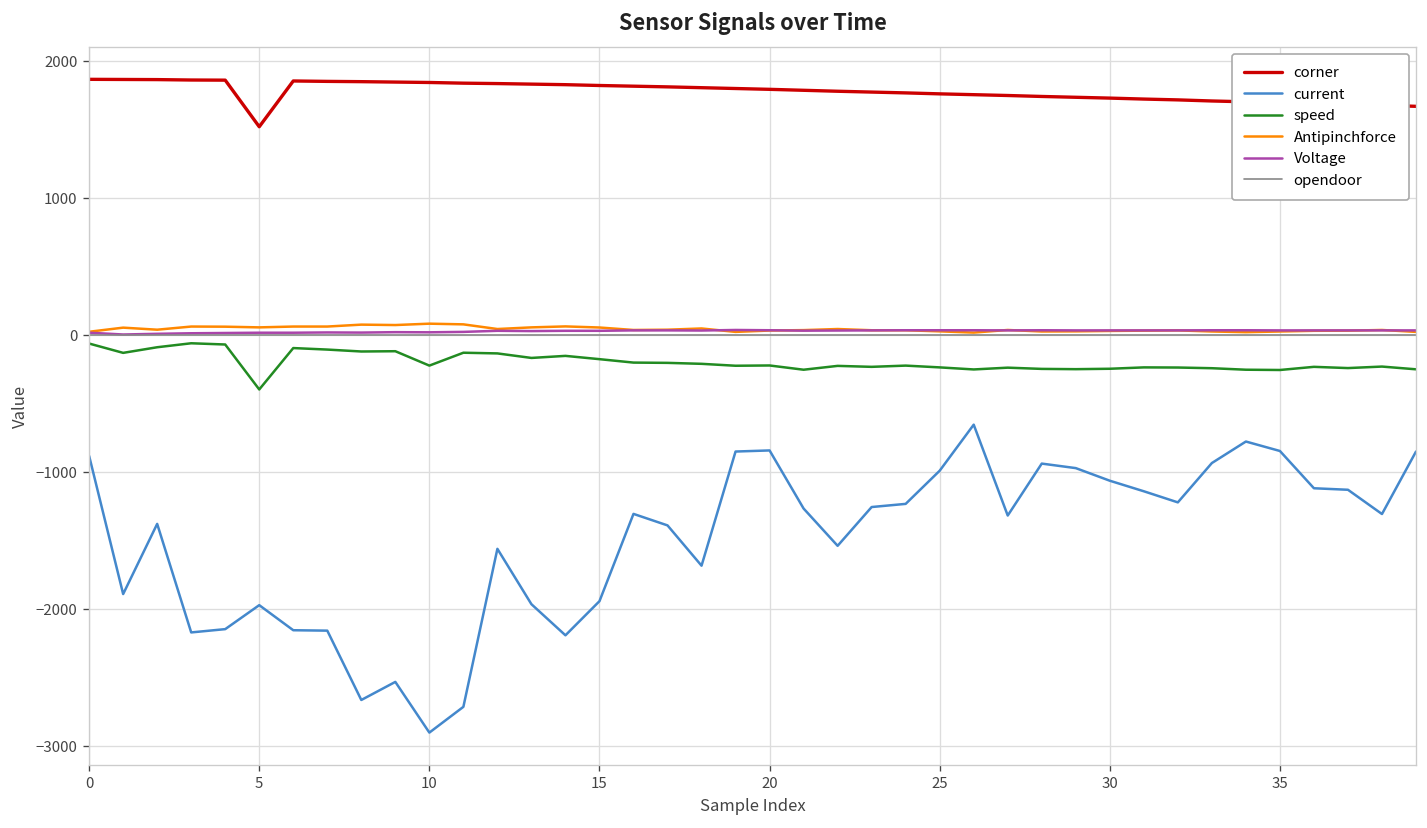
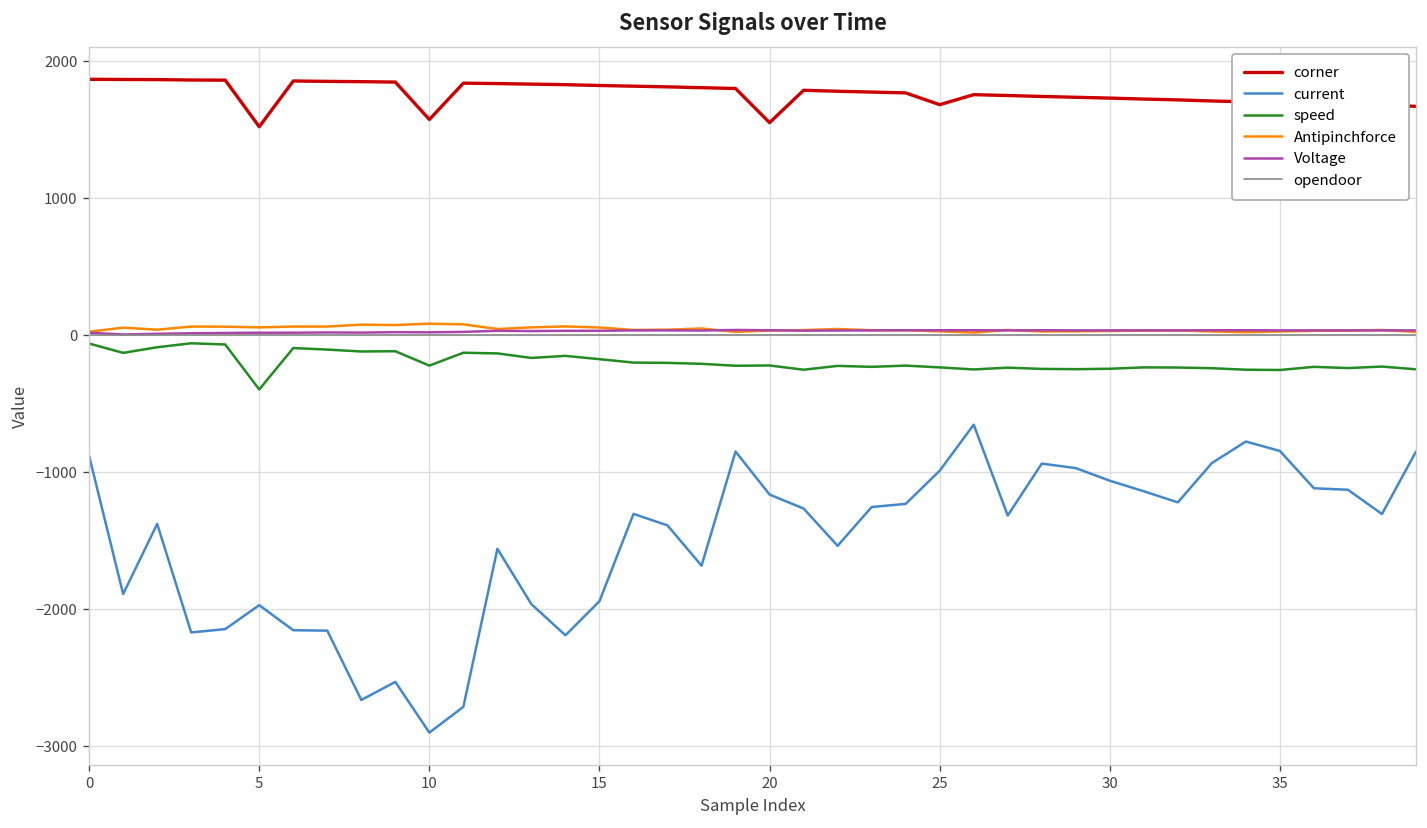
  {
    "corner": {
      "0": 1870,
      "5": 1520,
-     "10": 1850,
+     "10": 1580,
      "15": 1820,
-     "20": 1800,
-     "25": 1760,
+     "20": 1550,
+     "25": 1680,
      "30": 1730
    },
    "current": {
      "0": -880,
      "5": -1970,
      "10": -2900,
      "15": -1940,
-     "20": -840,
+     "20": -1160,
      "25": -990,
      "30": -1060,
      "35": -840
    },
    "speed": {
      "0": -60,
      "5": -400,
      "10": -220,
      "15": -170,
      "20": -220,
      "25": -230,
      "30": -240,
      "35": -250
    },
    "Antipinchforce": {
      "5": 60,
      "10": 90,
      "15": 60
    },
    "Voltage": {
      "15": 30
    },
    "opendoor": {
      "15": 0,
      "20": 0,
      "25": 0,
      "30": 0,
      "35": 0
    }
  }
